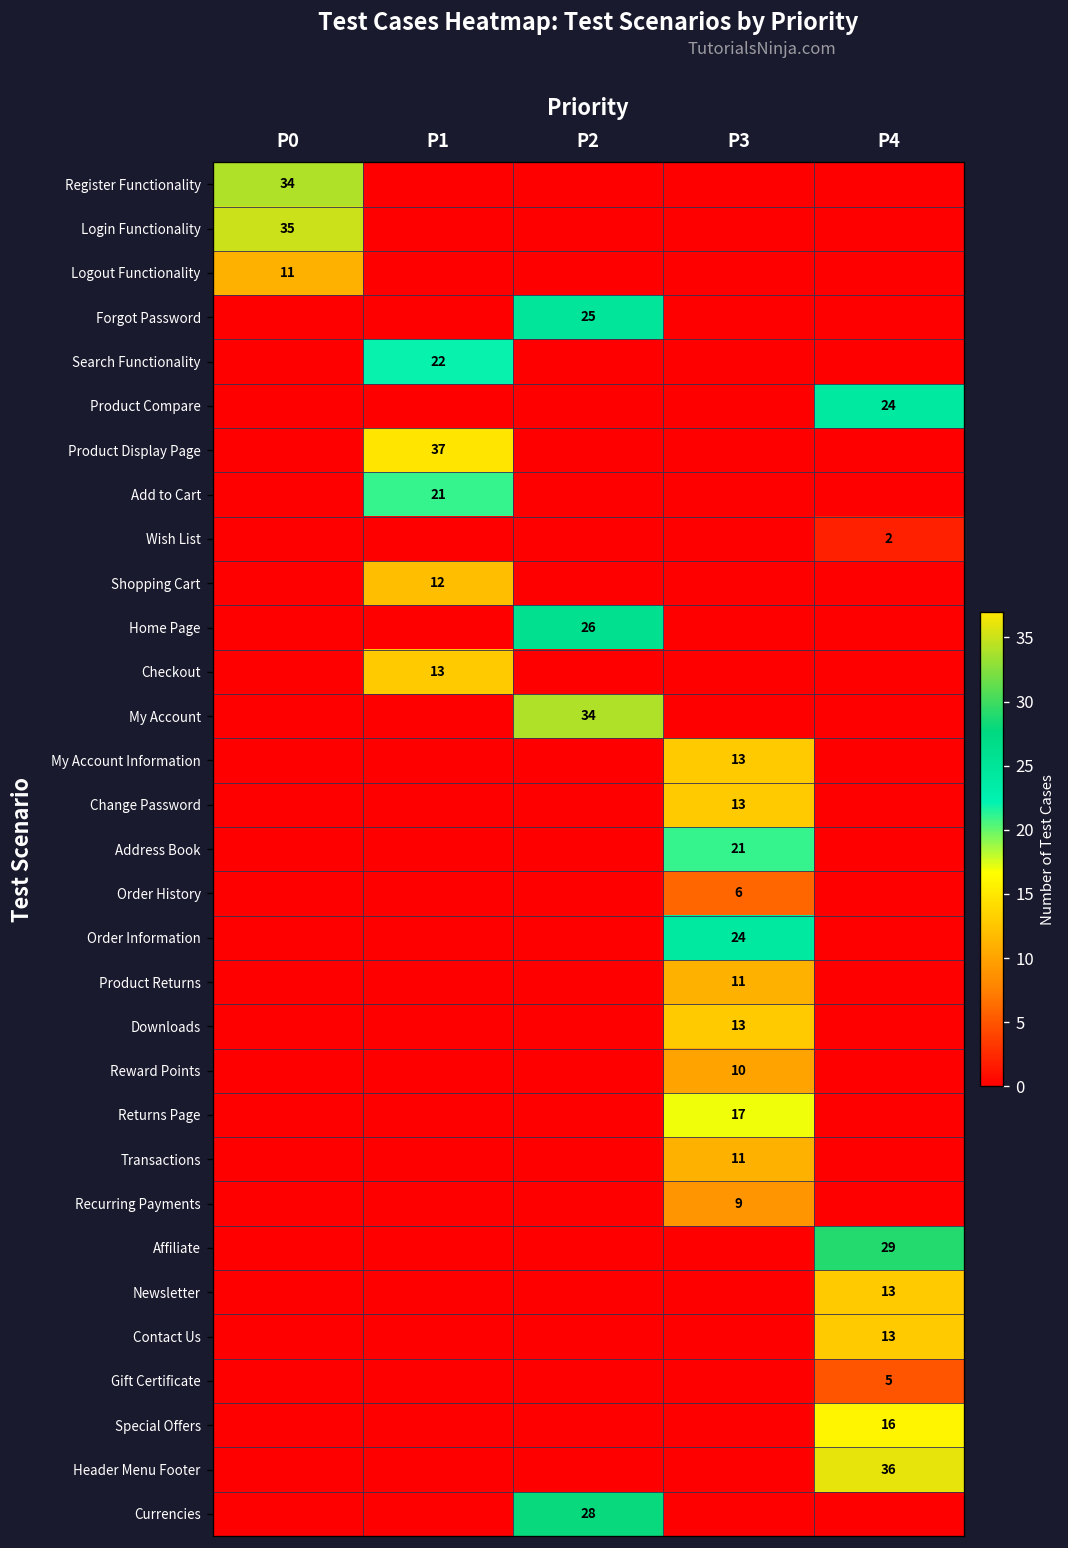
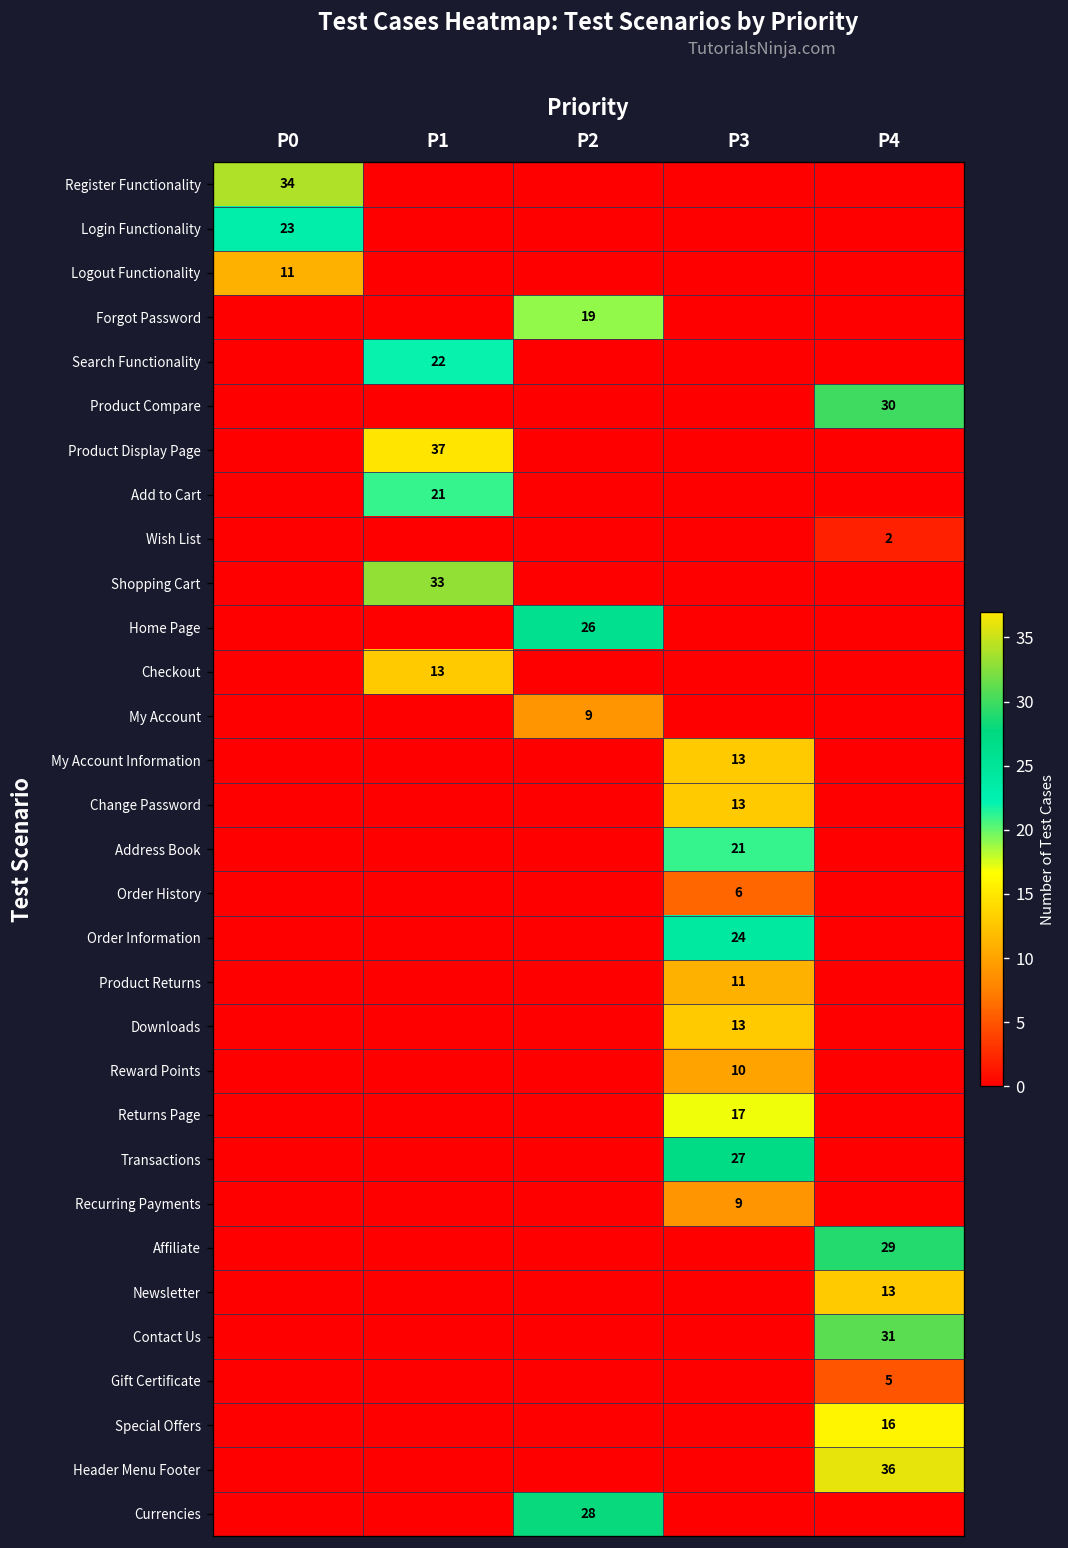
  {
    "Register Functionality": {
      "P0": 34
    },
    "Login Functionality": {
-     "P0": 35
+     "P0": 23
    },
    "Logout Functionality": {
      "P0": 11
    },
    "Forgot Password": {
-     "P2": 25
+     "P2": 19
    },
    "Search Functionality": {
      "P1": 22
    },
    "Product Compare": {
-     "P4": 24
+     "P4": 30
    },
    "Product Display Page": {
      "P1": 37
    },
    "Add to Cart": {
      "P1": 21
    },
    "Wish List": {
      "P4": 2
    },
    "Shopping Cart": {
-     "P1": 12
+     "P1": 33
    },
    "Home Page": {
      "P2": 26
    },
    "Checkout": {
      "P1": 13
    },
    "My Account": {
-     "P2": 34
+     "P2": 9
    },
    "My Account Information": {
      "P3": 13
    },
    "Change Password": {
      "P3": 13
    },
    "Address Book": {
      "P3": 21
    },
    "Order History": {
      "P3": 6
    },
    "Order Information": {
      "P3": 24
    },
    "Product Returns": {
      "P3": 11
    },
    "Downloads": {
      "P3": 13
    },
    "Reward Points": {
      "P3": 10
    },
    "Returns Page": {
      "P3": 17
    },
    "Transactions": {
-     "P3": 11
+     "P3": 27
    },
    "Recurring Payments": {
      "P3": 9
    },
    "Affiliate": {
      "P4": 29
    },
    "Newsletter": {
      "P4": 13
    },
    "Contact Us": {
-     "P4": 13
+     "P4": 31
    },
    "Gift Certificate": {
      "P4": 5
    },
    "Special Offers": {
      "P4": 16
    },
    "Header Menu Footer": {
      "P4": 36
    },
    "Currencies": {
      "P2": 28
    }
  }
